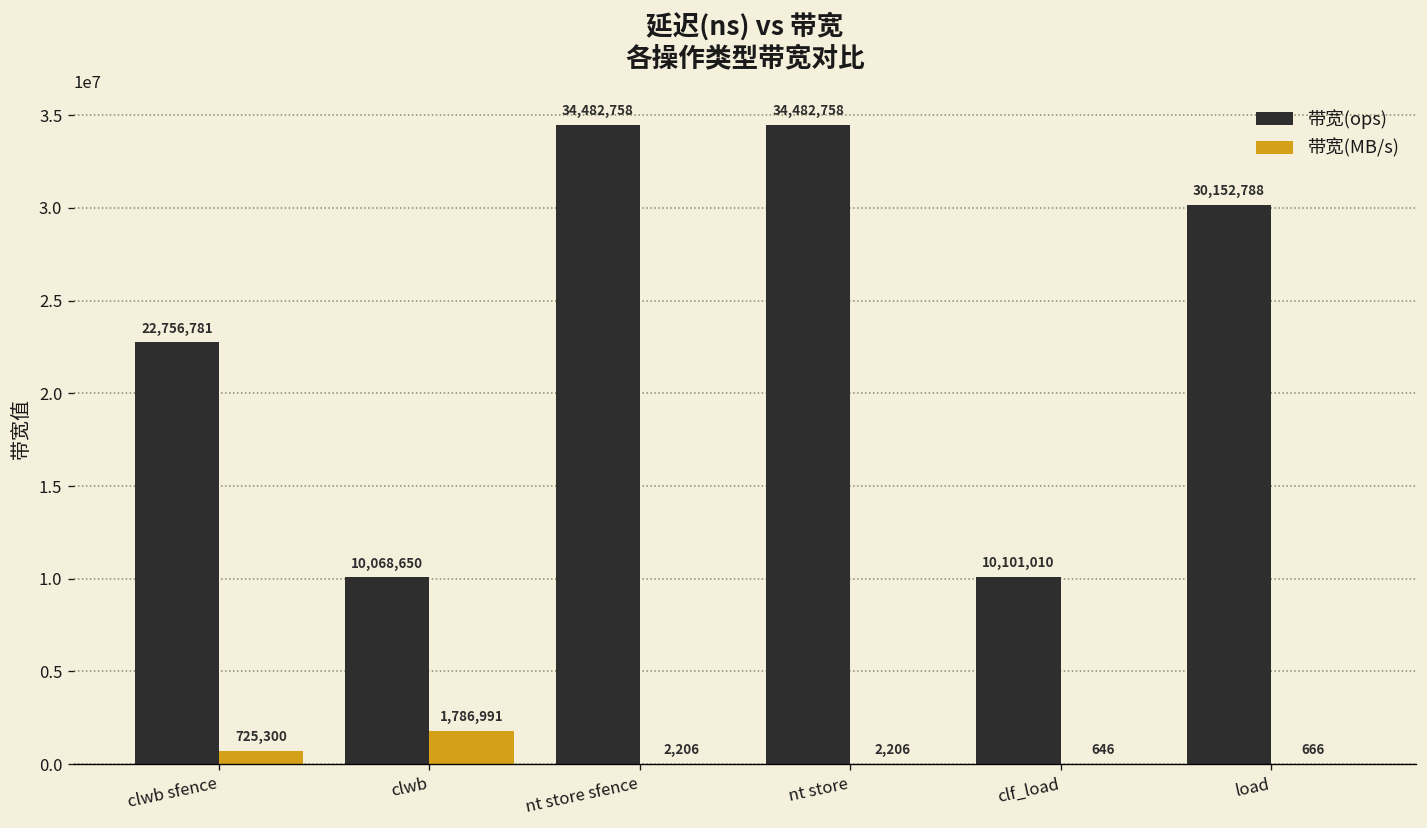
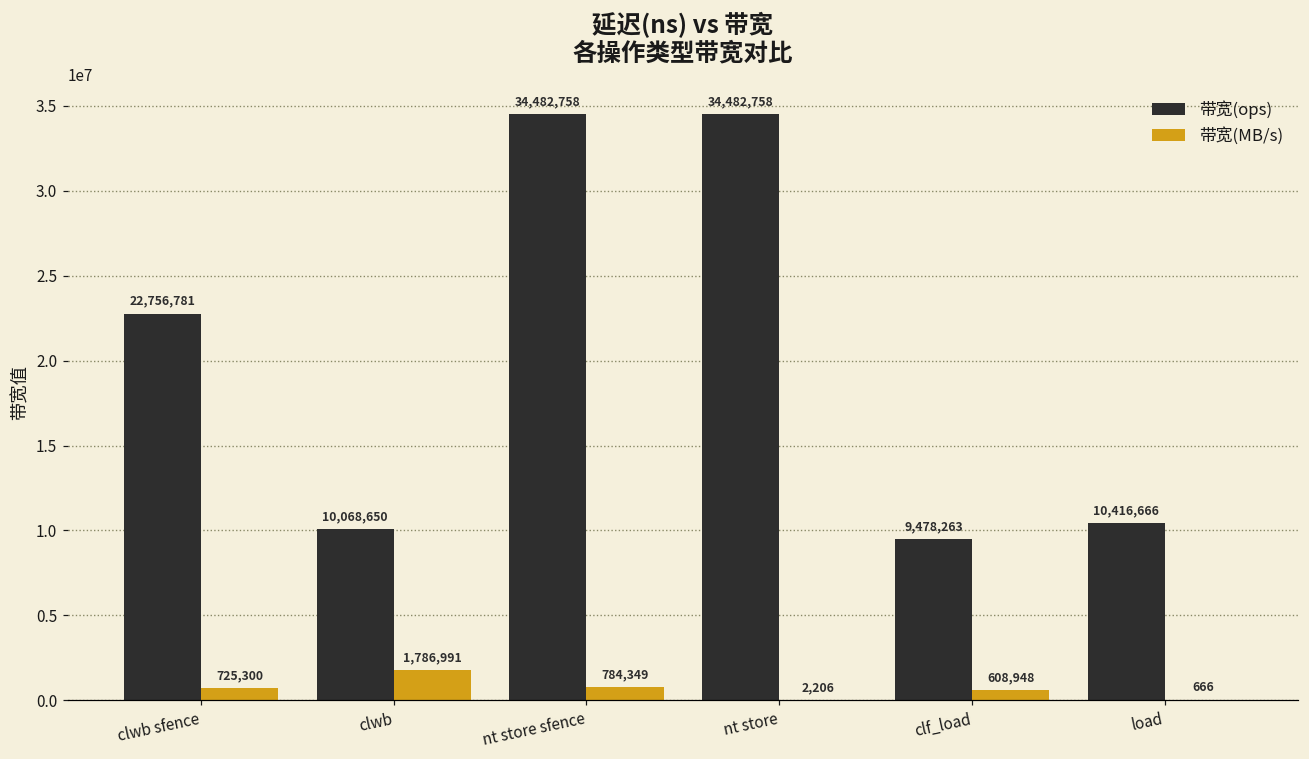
  {
    "带宽(ops)": {
      "clwb sfence": "22,756,781",
      "clwb": "10,068,650",
      "nt store sfence": "34,482,758",
      "nt store": "34,482,758",
-     "clf_load": "10,101,010",
-     "load": "30,152,788"
+     "clf_load": "9,478,263",
+     "load": "10,416,666"
    },
    "带宽(MB/s)": {
      "clwb sfence": "725,300",
      "clwb": "1,786,991",
-     "nt store sfence": "2,206",
+     "nt store sfence": "784,349",
      "nt store": "2,206",
-     "clf_load": "646",
+     "clf_load": "608,948",
      "load": "666"
    }
  }
